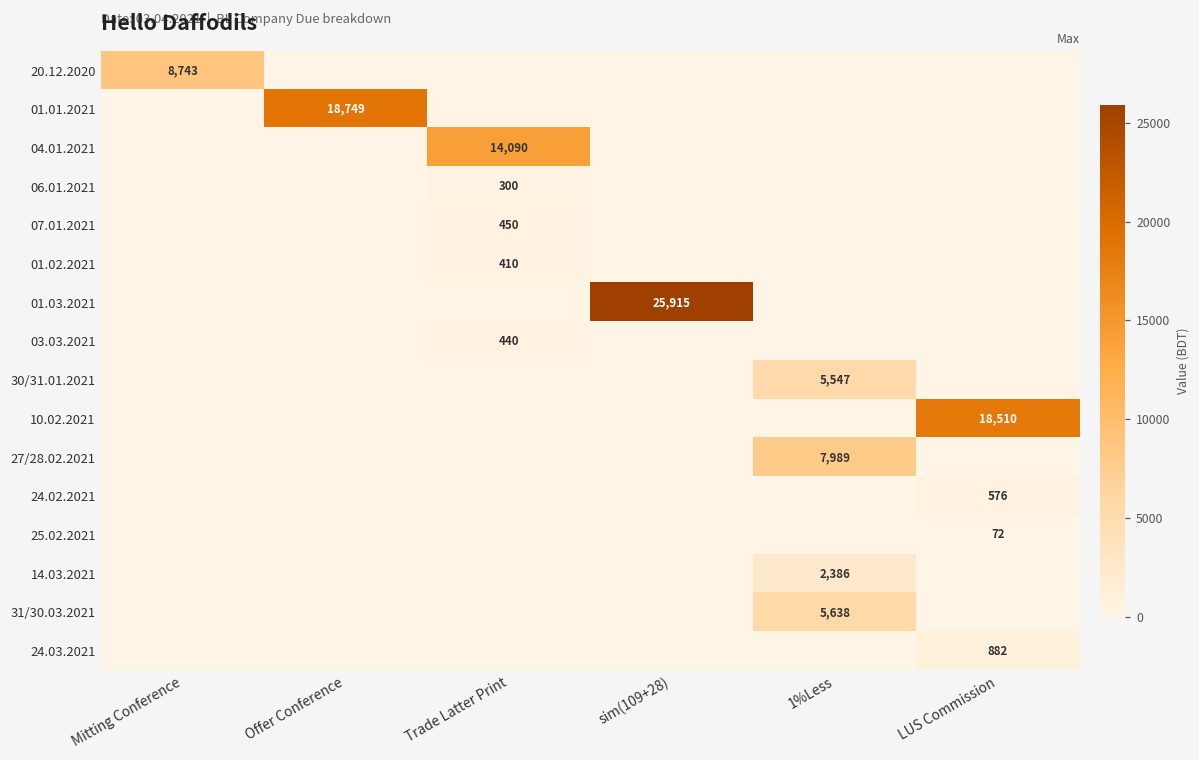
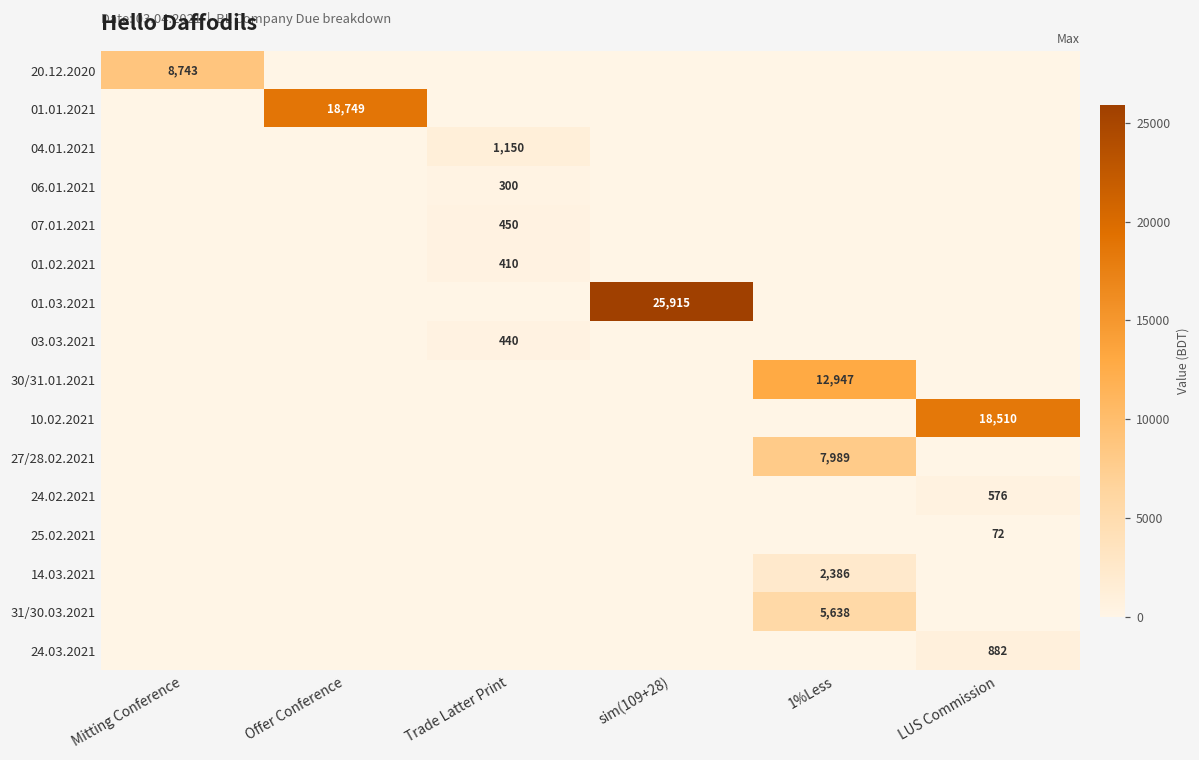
  {
    "20.12.2020": {
      "Mitting Conference": "8,743"
    },
    "01.01.2021": {
      "Offer Conference": "18,749"
    },
    "04.01.2021": {
-     "Trade Latter Print": "14,090"
+     "Trade Latter Print": "1,150"
    },
    "06.01.2021": {
      "Trade Latter Print": "300"
    },
    "07.01.2021": {
      "Trade Latter Print": "450"
    },
    "01.02.2021": {
      "Trade Latter Print": "410"
    },
    "01.03.2021": {
      "sim(109+28)": "25,915"
    },
    "03.03.2021": {
      "Trade Latter Print": "440"
    },
    "30/31.01.2021": {
-     "1%Less": "5,547"
+     "1%Less": "12,947"
    },
    "10.02.2021": {
      "LUS Commission": "18,510"
    },
    "27/28.02.2021": {
      "1%Less": "7,989"
    },
    "24.02.2021": {
      "LUS Commission": "576"
    },
    "25.02.2021": {
      "LUS Commission": "72"
    },
    "14.03.2021": {
      "1%Less": "2,386"
    },
    "31/30.03.2021": {
      "1%Less": "5,638"
    },
    "24.03.2021": {
      "LUS Commission": "882"
    }
  }
